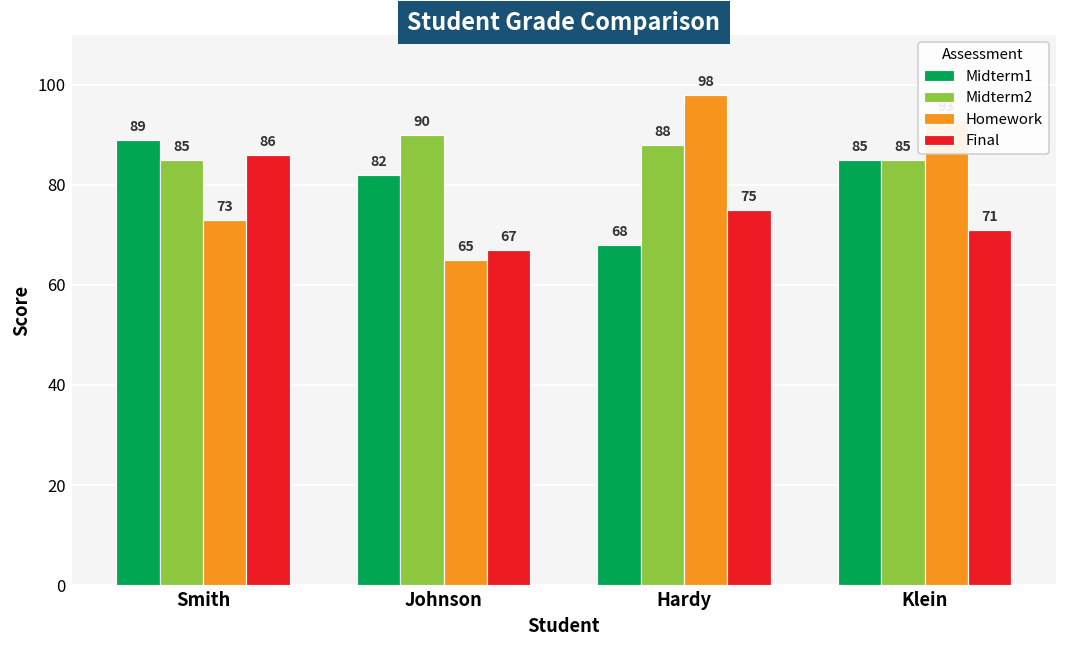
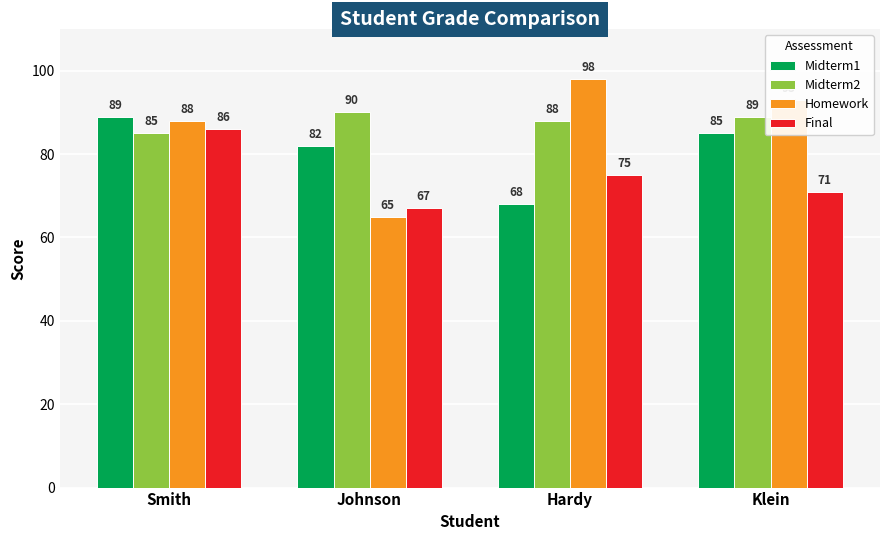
  {
    "Midterm1": {
      "Smith": 89,
      "Johnson": 82,
      "Hardy": 68,
      "Klein": 85
    },
    "Midterm2": {
      "Smith": 85,
      "Johnson": 90,
      "Hardy": 88,
-     "Klein": 85
+     "Klein": 89
    },
    "Homework": {
-     "Smith": 73,
+     "Smith": 88,
      "Johnson": 65,
      "Hardy": 98
    },
    "Final": {
      "Smith": 86,
      "Johnson": 67,
      "Hardy": 75,
      "Klein": 71
    }
  }
